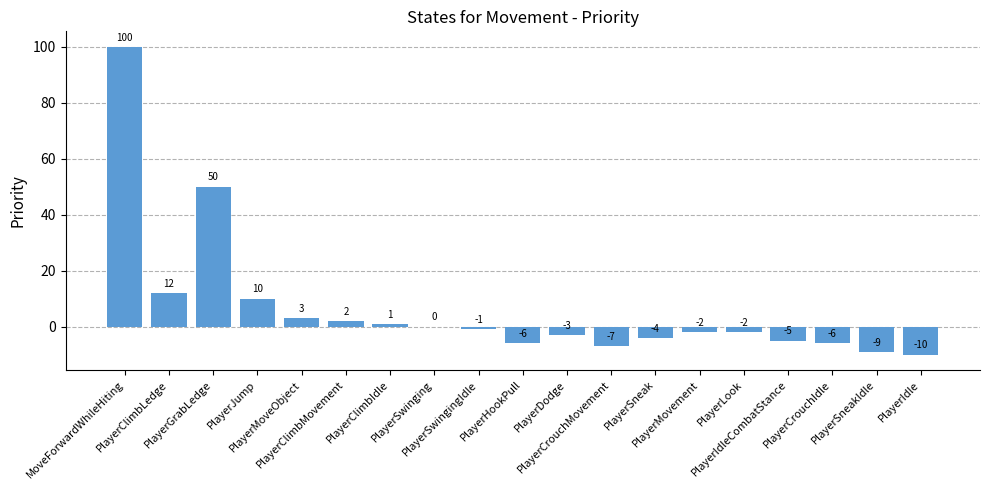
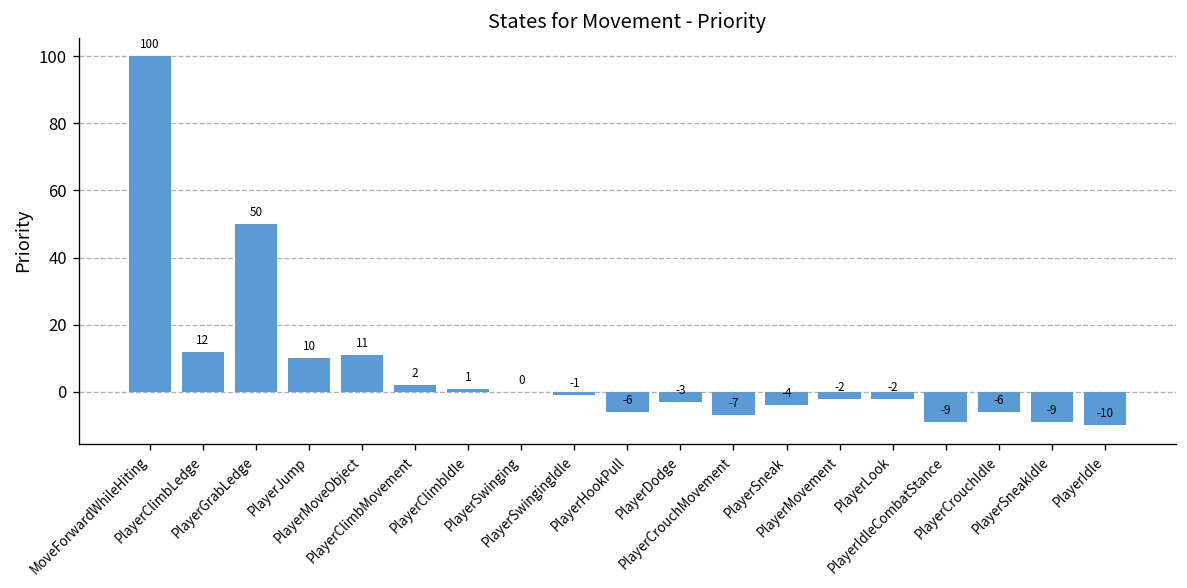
  {
    "MoveForwardWhileHiting": 100,
    "PlayerClimbLedge": 12,
    "PlayerGrabLedge": 50,
    "PlayerJump": 10,
-   "PlayerMoveObject": 3,
+   "PlayerMoveObject": 11,
    "PlayerClimbMovement": 2,
    "PlayerClimbIdle": 1,
    "PlayerSwinging": 0,
    "PlayerSwingingIdle": -1,
    "PlayerHookPull": -6,
    "PlayerDodge": -3,
    "PlayerCrouchMovement": -7,
    "PlayerSneak": -4,
    "PlayerMovement": -2,
    "PlayerLook": -2,
-   "PlayerIdleCombatStance": -5,
+   "PlayerIdleCombatStance": -9,
    "PlayerCrouchIdle": -6,
    "PlayerSneakIdle": -9,
    "PlayerIdle": -10
  }
